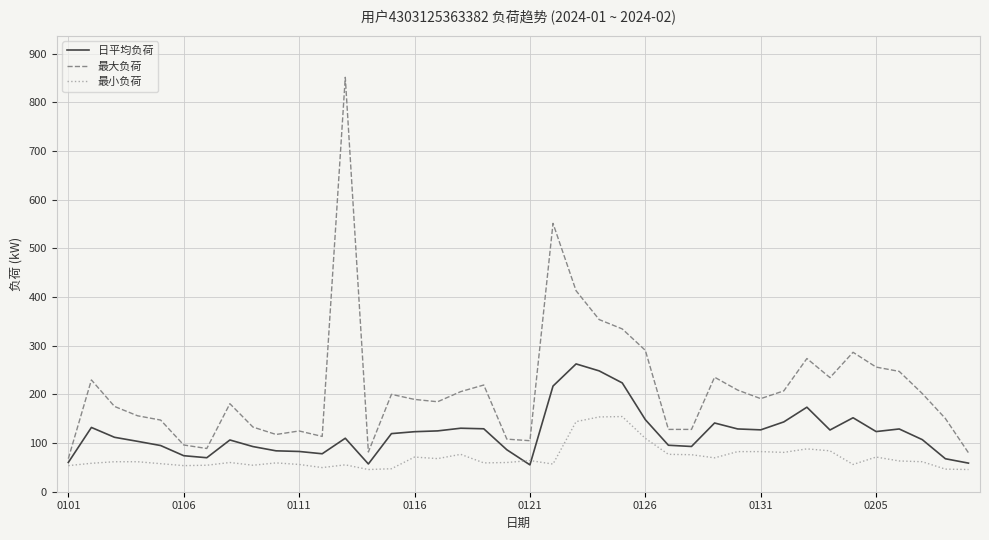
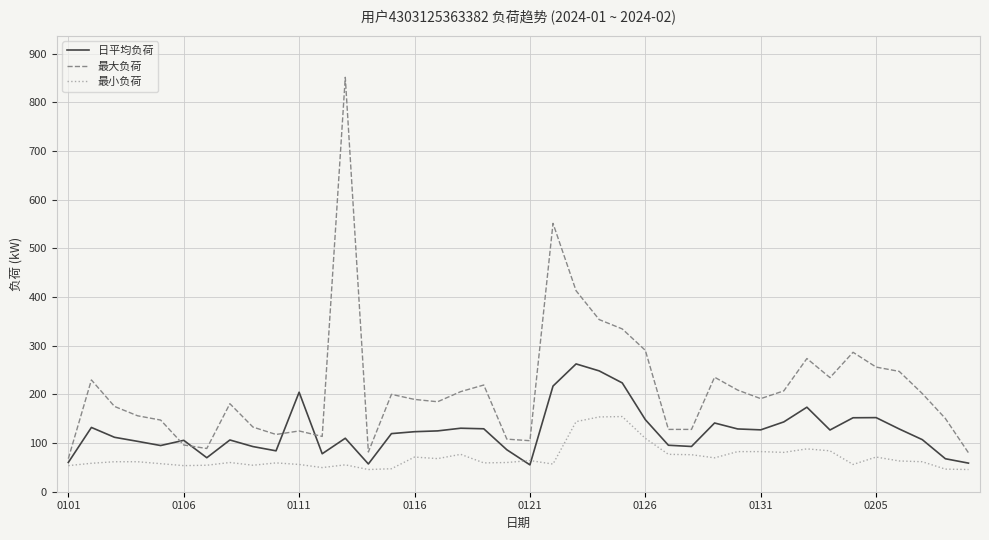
  {
    "日平均负荷": {
      "0101": 60,
-     "0106": 70,
-     "0111": 80,
+     "0106": 110,
+     "0111": 200,
      "0116": 120,
      "0121": 60,
      "0126": 150,
      "0131": 130,
-     "0205": 120
+     "0205": 150
    }
  }
